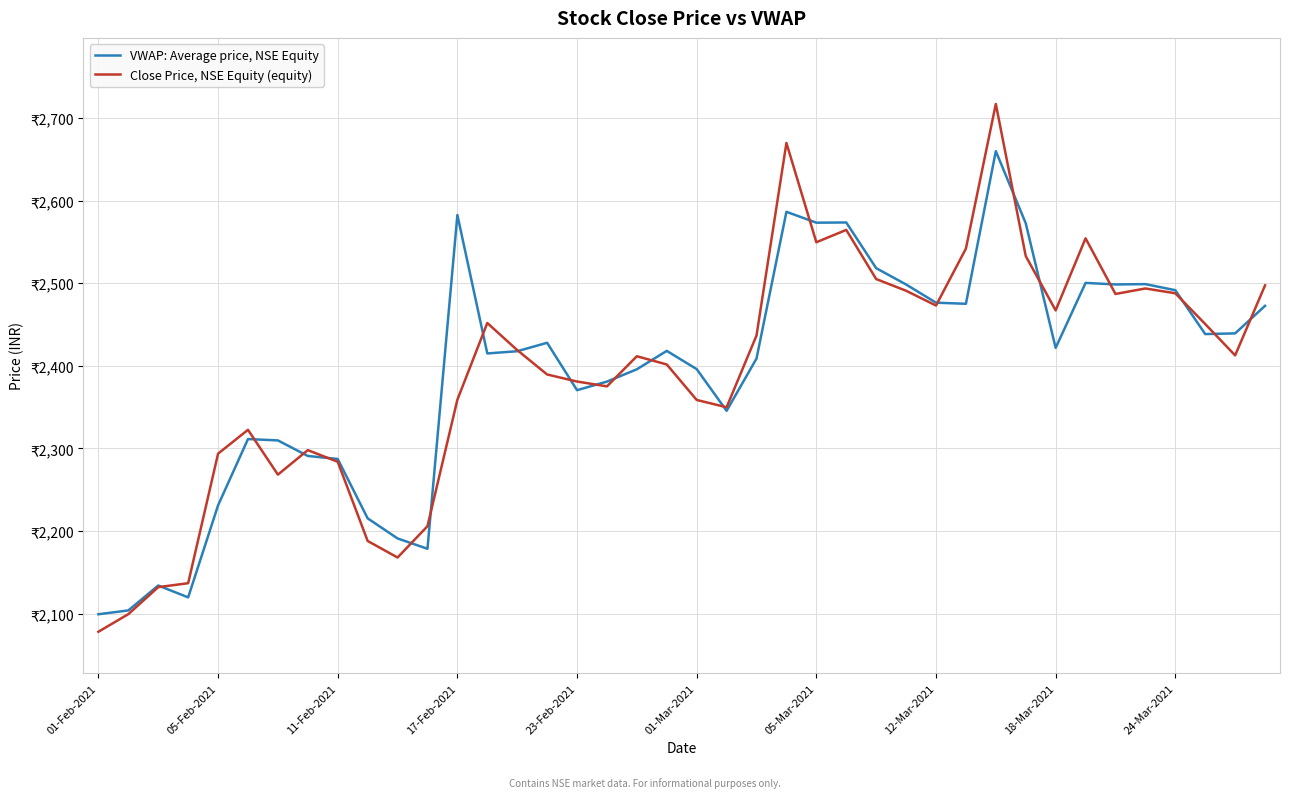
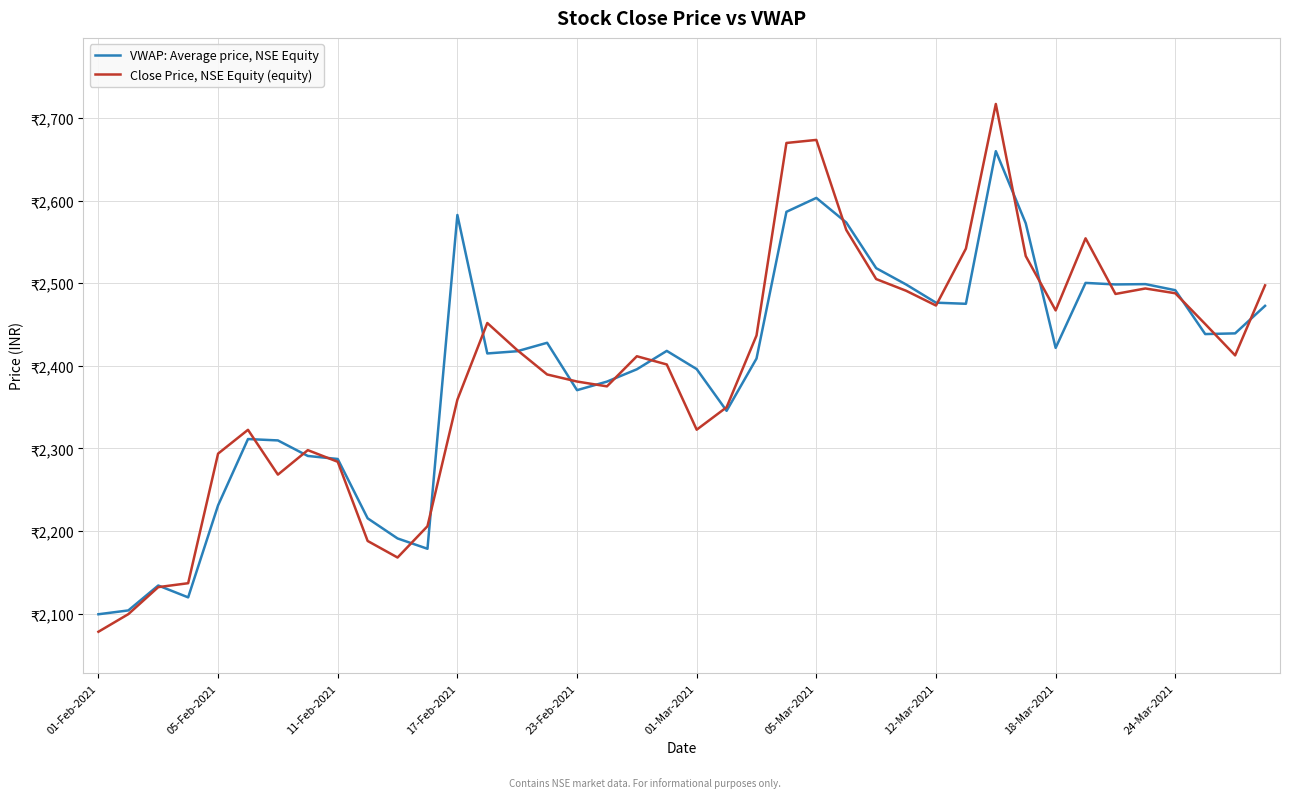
  {
    "VWAP: Average price, NSE Equity": {
      "01-Feb-2021": "₹2,100",
      "05-Feb-2021": "₹2,230",
      "11-Feb-2021": "₹2,290",
      "17-Feb-2021": "₹2,580",
      "23-Feb-2021": "₹2,370",
      "01-Mar-2021": "₹2,400",
-     "05-Mar-2021": "₹2,570",
+     "05-Mar-2021": "₹2,600",
      "12-Mar-2021": "₹2,480",
      "18-Mar-2021": "₹2,420",
      "24-Mar-2021": "₹2,490"
    },
    "Close Price, NSE Equity (equity)": {
      "01-Feb-2021": "₹2,080",
      "05-Feb-2021": "₹2,290",
      "11-Feb-2021": "₹2,280",
      "17-Feb-2021": "₹2,360",
      "23-Feb-2021": "₹2,380",
-     "01-Mar-2021": "₹2,360",
-     "05-Mar-2021": "₹2,550",
+     "01-Mar-2021": "₹2,320",
+     "05-Mar-2021": "₹2,670",
      "12-Mar-2021": "₹2,470",
      "18-Mar-2021": "₹2,470",
      "24-Mar-2021": "₹2,490"
    }
  }
